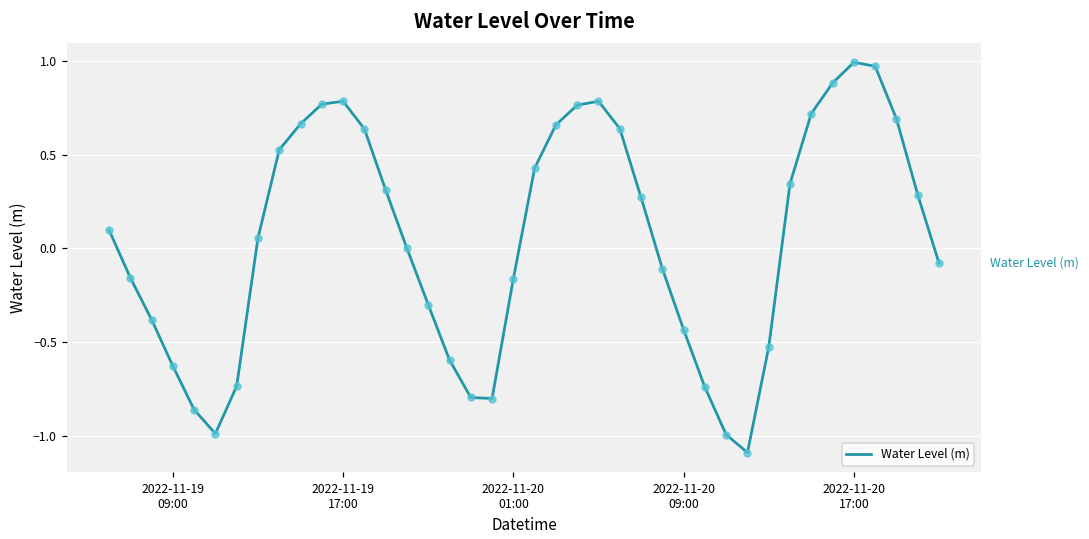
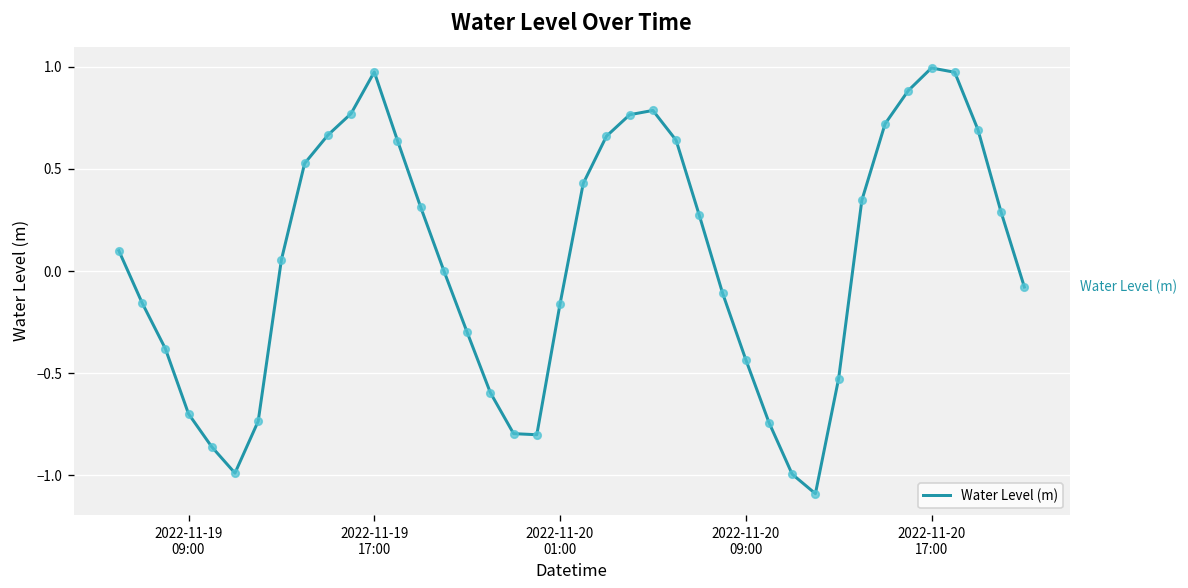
  {
-   "2022-11-19 09:00": -0.63,
-   "2022-11-19 17:00": 0.79,
+   "2022-11-19 09:00": -0.70,
+   "2022-11-19 17:00": 0.98,
    "2022-11-20 01:00": -0.16,
    "2022-11-20 09:00": -0.43,
    "2022-11-20 17:00": 0.99
  }
